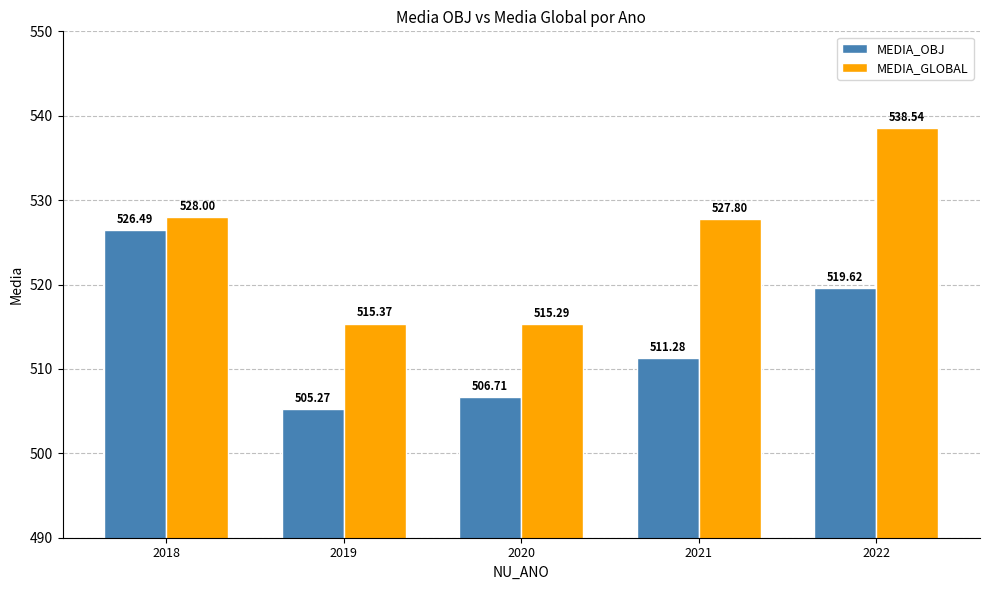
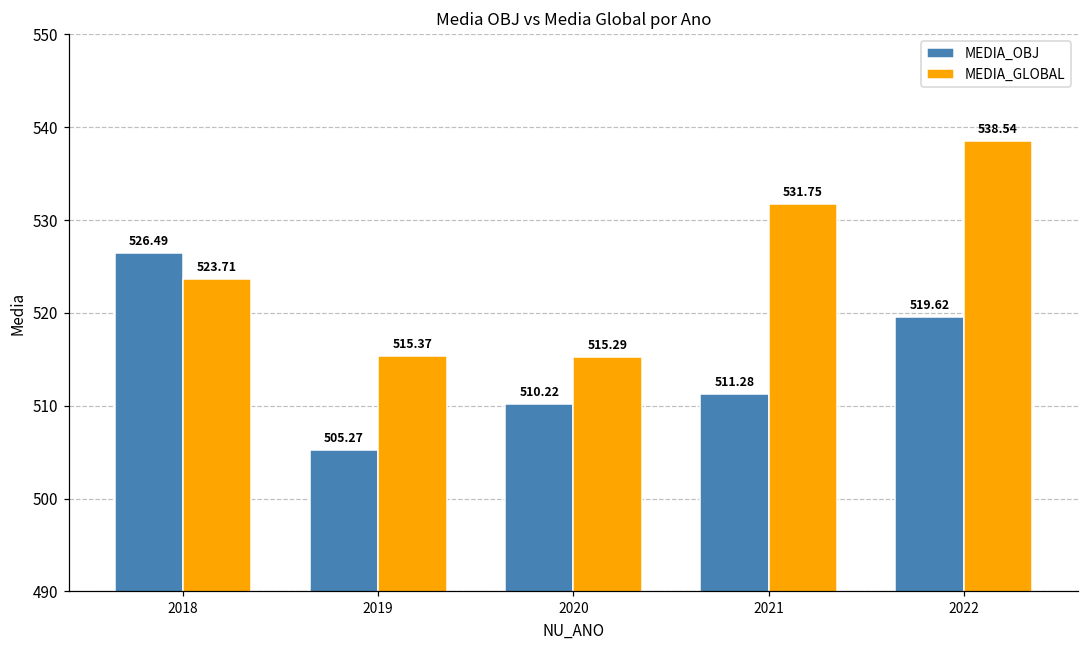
  {
    "MEDIA_OBJ": {
      "2018": 526.49,
      "2019": 505.27,
-     "2020": 506.71,
+     "2020": 510.22,
      "2021": 511.28,
      "2022": 519.62
    },
    "MEDIA_GLOBAL": {
-     "2018": 528.00,
+     "2018": 523.71,
      "2019": 515.37,
      "2020": 515.29,
-     "2021": 527.80,
+     "2021": 531.75,
      "2022": 538.54
    }
  }
